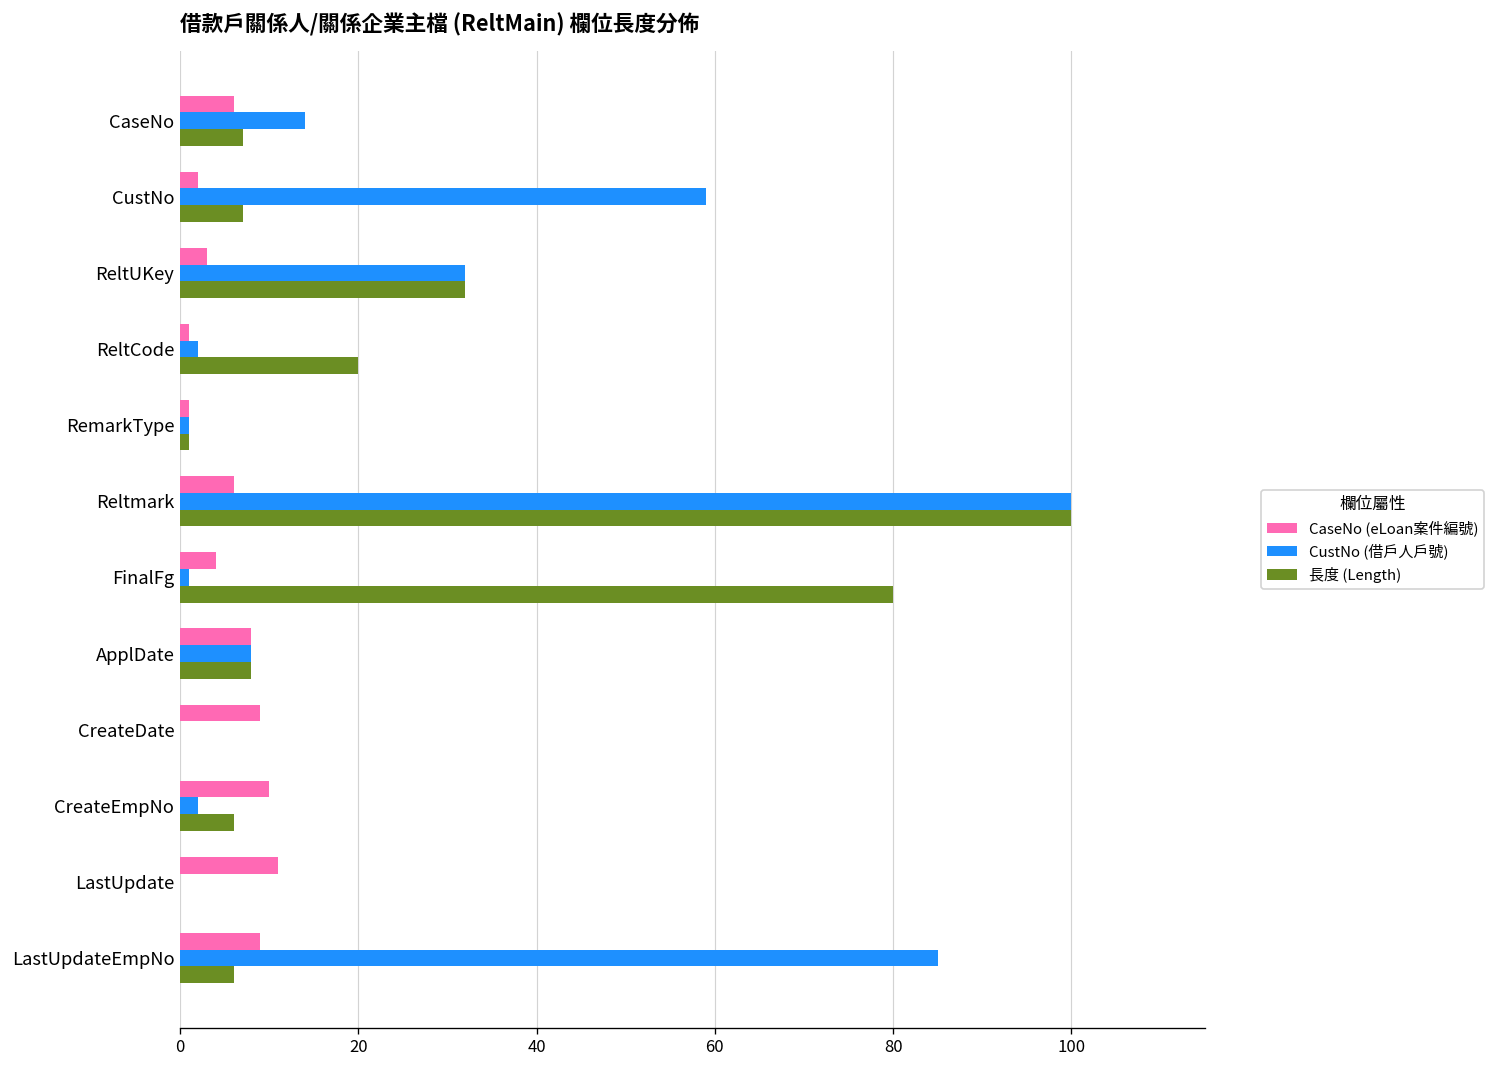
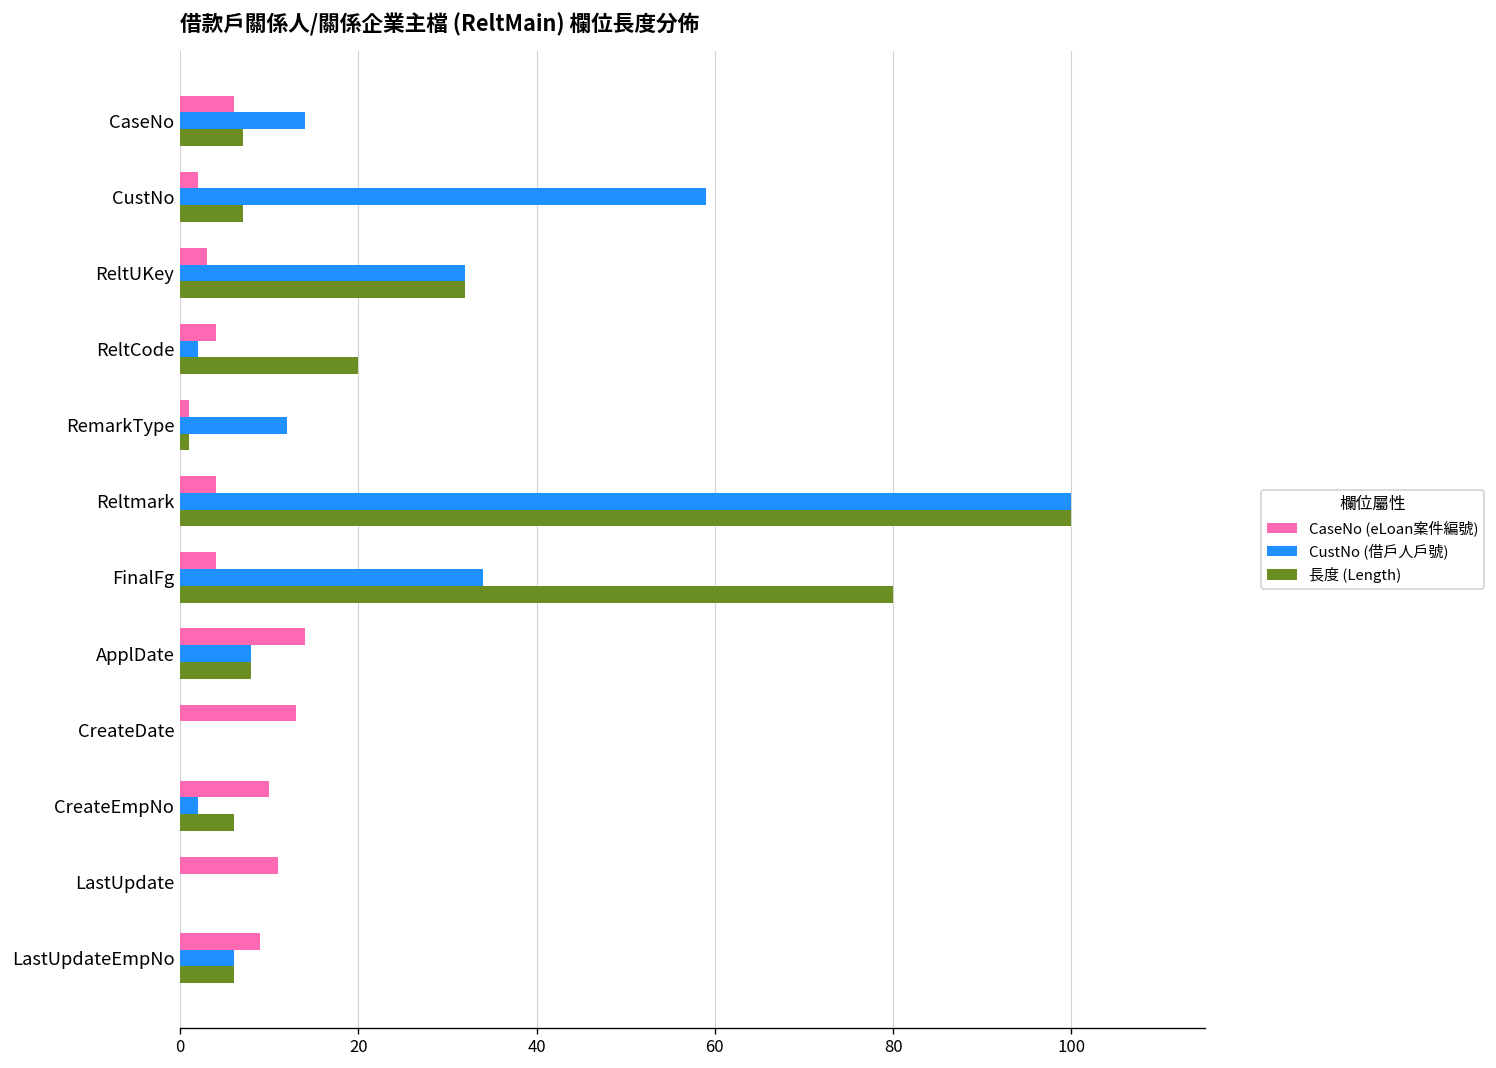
  {
    "CaseNo (eLoan案件編號)": {
      "CaseNo": 6,
      "CustNo": 2,
      "ReltUKey": 3,
-     "ReltCode": 1,
+     "ReltCode": 4,
      "RemarkType": 1,
-     "Reltmark": 6,
+     "Reltmark": 4,
      "FinalFg": 4,
-     "ApplDate": 8,
-     "CreateDate": 9,
+     "ApplDate": 14,
+     "CreateDate": 13,
      "CreateEmpNo": 10,
      "LastUpdate": 11,
      "LastUpdateEmpNo": 9
    },
    "CustNo (借戶人戶號)": {
      "CaseNo": 14,
      "CustNo": 59,
      "ReltUKey": 32,
      "ReltCode": 2,
-     "RemarkType": 1,
+     "RemarkType": 12,
      "Reltmark": 100,
-     "FinalFg": 1,
+     "FinalFg": 34,
      "ApplDate": 8,
      "CreateDate": 0,
      "CreateEmpNo": 2,
      "LastUpdate": 0,
-     "LastUpdateEmpNo": 85
+     "LastUpdateEmpNo": 6
    },
    "長度 (Length)": {
      "CaseNo": 7,
      "CustNo": 7,
      "ReltUKey": 32,
      "ReltCode": 20,
      "RemarkType": 1,
      "Reltmark": 100,
      "FinalFg": 80,
      "ApplDate": 8,
      "CreateDate": 0,
      "CreateEmpNo": 6,
      "LastUpdate": 0,
      "LastUpdateEmpNo": 6
    }
  }
